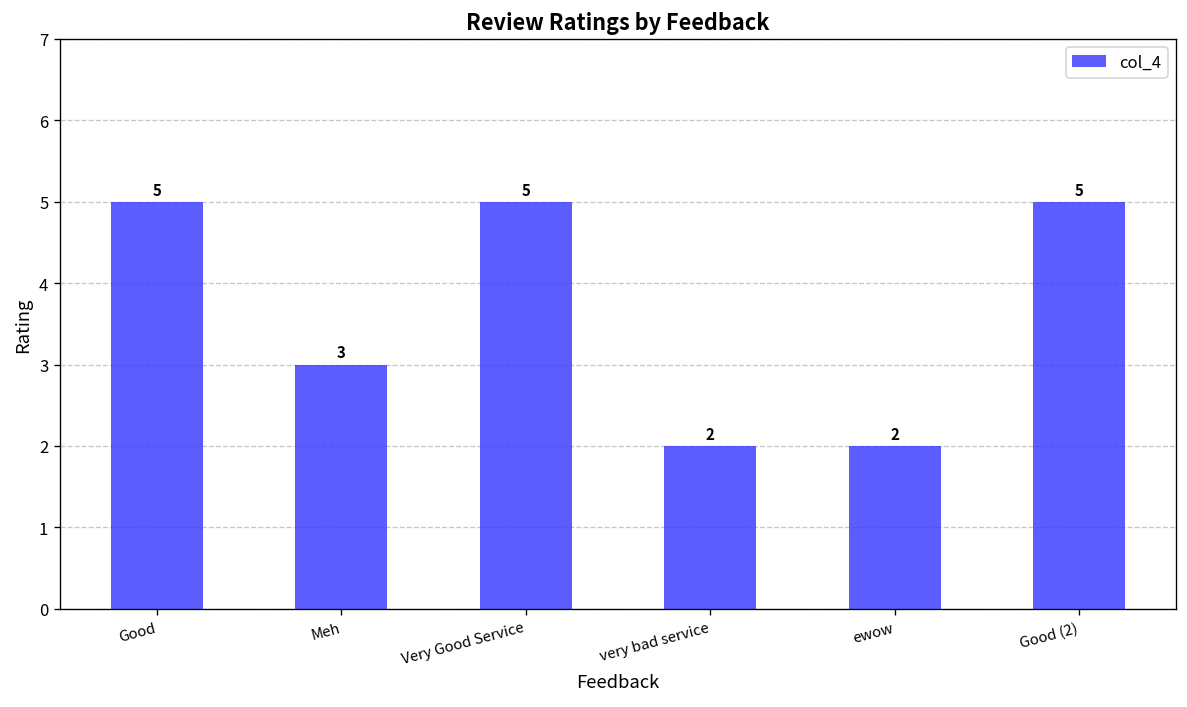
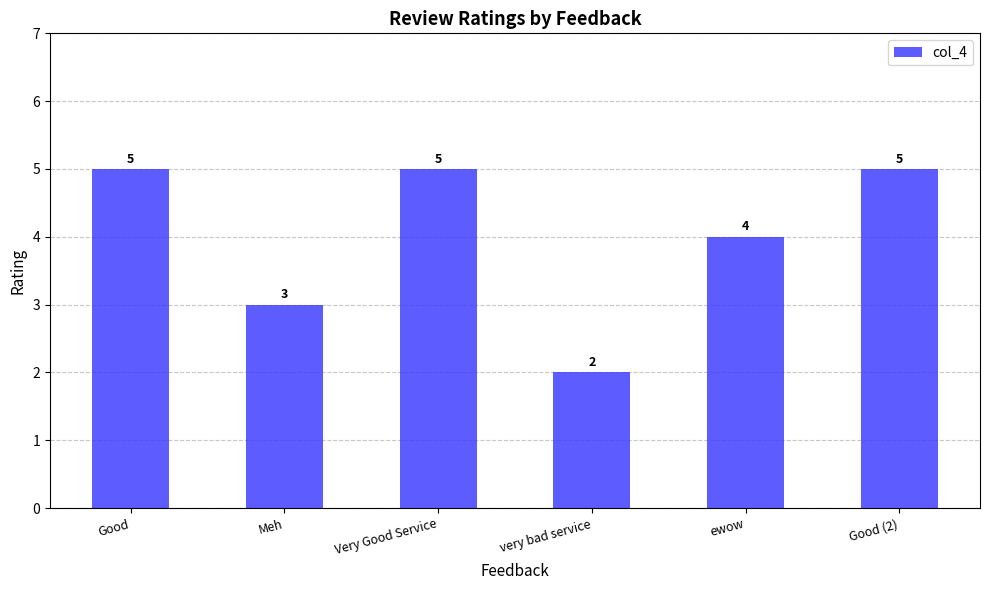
  {
    "Good": 5,
    "Meh": 3,
    "Very Good Service": 5,
    "very bad service": 2,
-   "ewow": 2,
+   "ewow": 4,
    "Good (2)": 5
  }
